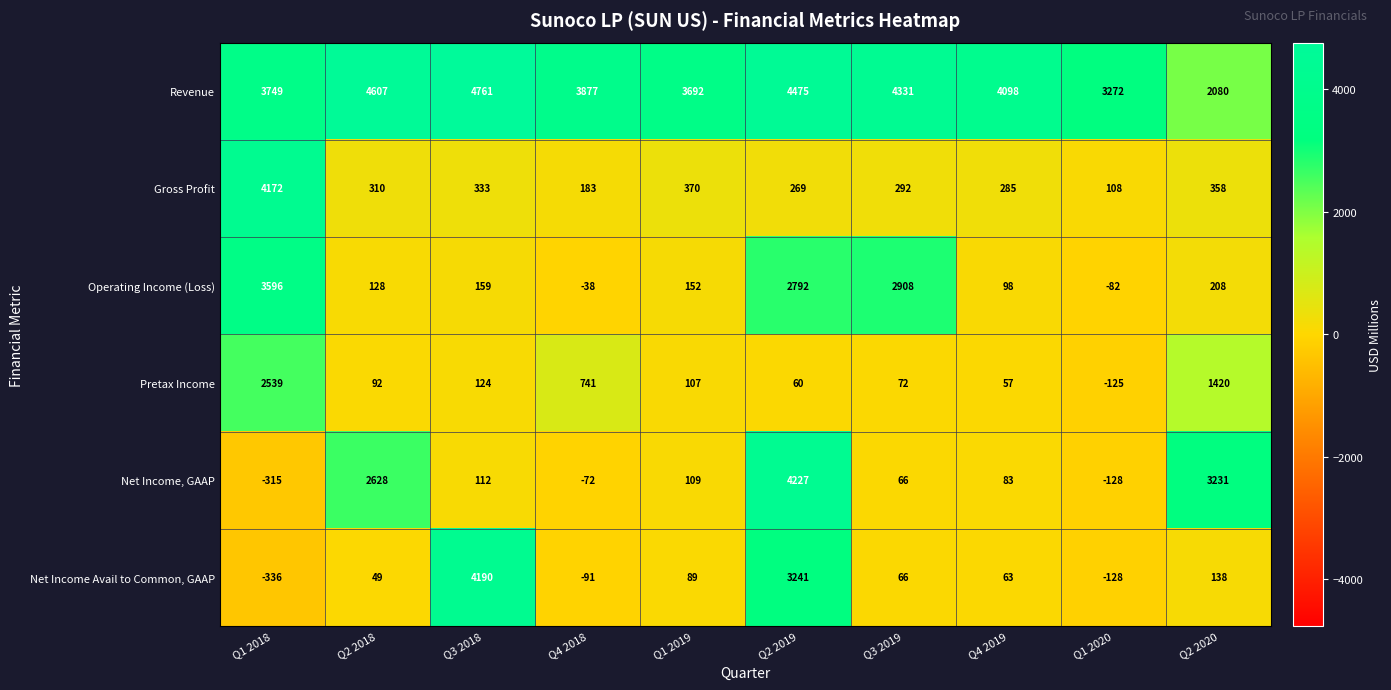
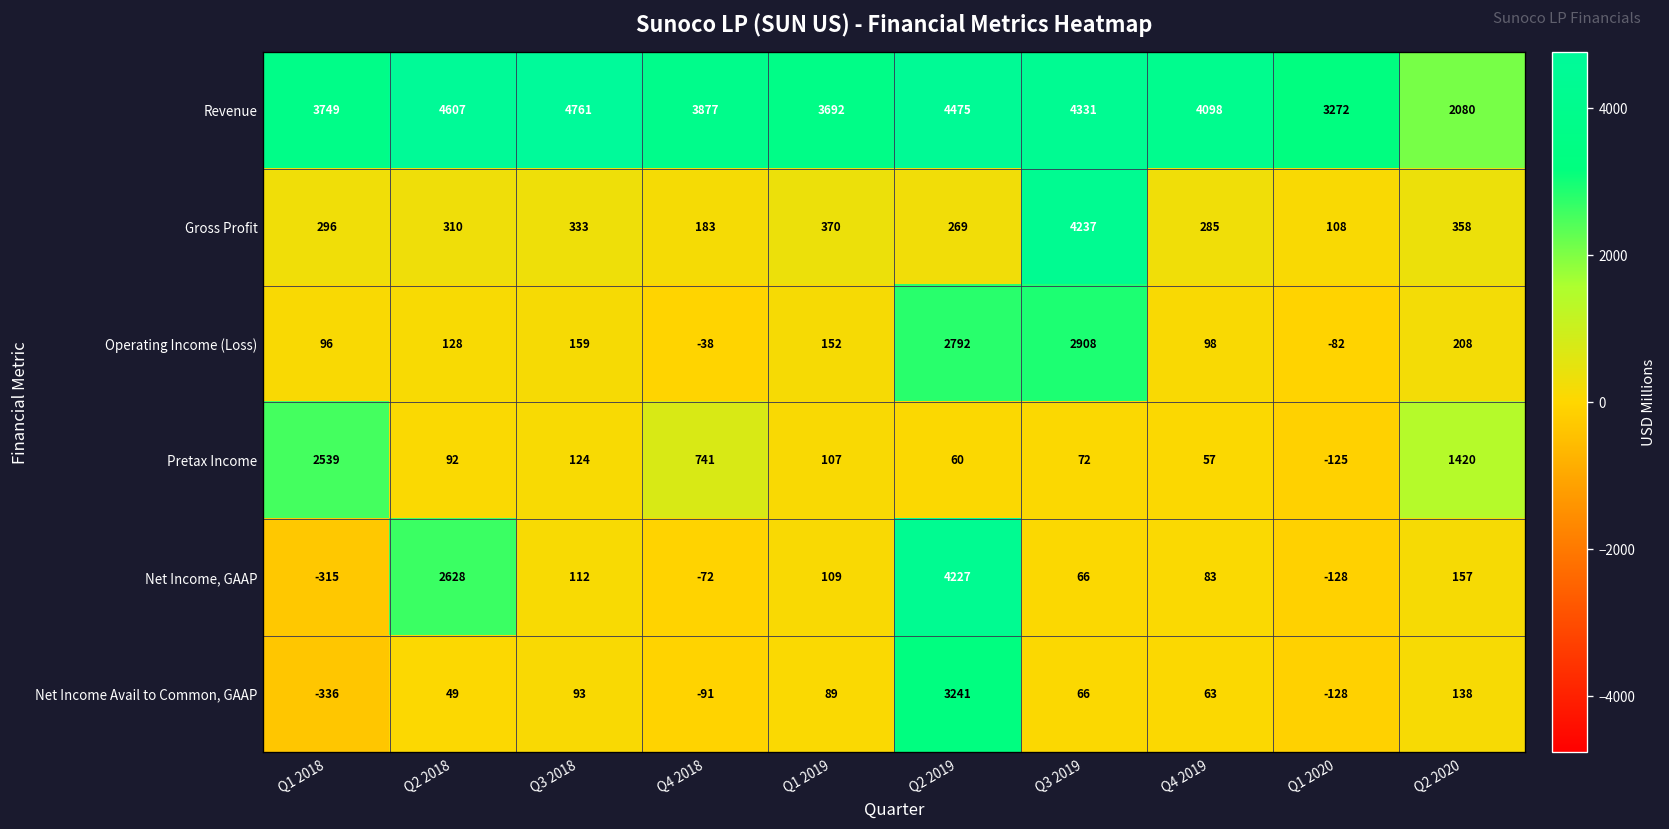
  {
    "Revenue": {
      "Q1 2018": 3749,
      "Q2 2018": 4607,
      "Q3 2018": 4761,
      "Q4 2018": 3877,
      "Q1 2019": 3692,
      "Q2 2019": 4475,
      "Q3 2019": 4331,
      "Q4 2019": 4098,
      "Q1 2020": 3272,
      "Q2 2020": 2080
    },
    "Gross Profit": {
-     "Q1 2018": 4172,
+     "Q1 2018": 296,
      "Q2 2018": 310,
      "Q3 2018": 333,
      "Q4 2018": 183,
      "Q1 2019": 370,
      "Q2 2019": 269,
-     "Q3 2019": 292,
+     "Q3 2019": 4237,
      "Q4 2019": 285,
      "Q1 2020": 108,
      "Q2 2020": 358
    },
    "Operating Income (Loss)": {
-     "Q1 2018": 3596,
+     "Q1 2018": 96,
      "Q2 2018": 128,
      "Q3 2018": 159,
      "Q4 2018": -38,
      "Q1 2019": 152,
      "Q2 2019": 2792,
      "Q3 2019": 2908,
      "Q4 2019": 98,
      "Q1 2020": -82,
      "Q2 2020": 208
    },
    "Pretax Income": {
      "Q1 2018": 2539,
      "Q2 2018": 92,
      "Q3 2018": 124,
      "Q4 2018": 741,
      "Q1 2019": 107,
      "Q2 2019": 60,
      "Q3 2019": 72,
      "Q4 2019": 57,
      "Q1 2020": -125,
      "Q2 2020": 1420
    },
    "Net Income, GAAP": {
      "Q1 2018": -315,
      "Q2 2018": 2628,
      "Q3 2018": 112,
      "Q4 2018": -72,
      "Q1 2019": 109,
      "Q2 2019": 4227,
      "Q3 2019": 66,
      "Q4 2019": 83,
      "Q1 2020": -128,
-     "Q2 2020": 3231
+     "Q2 2020": 157
    },
    "Net Income Avail to Common, GAAP": {
      "Q1 2018": -336,
      "Q2 2018": 49,
-     "Q3 2018": 4190,
+     "Q3 2018": 93,
      "Q4 2018": -91,
      "Q1 2019": 89,
      "Q2 2019": 3241,
      "Q3 2019": 66,
      "Q4 2019": 63,
      "Q1 2020": -128,
      "Q2 2020": 138
    }
  }
